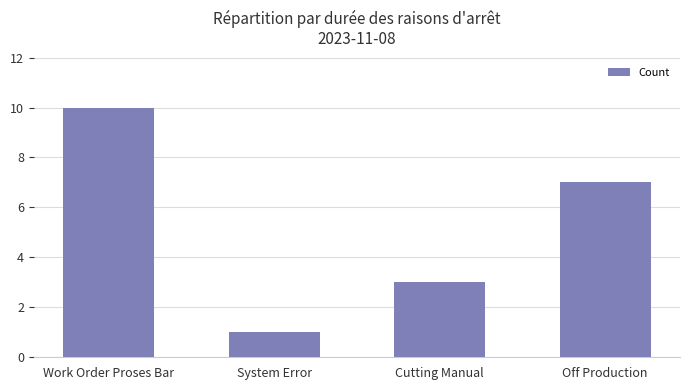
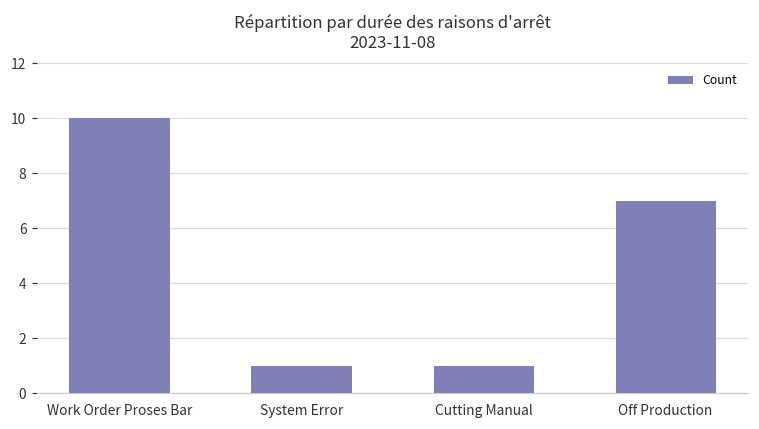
  {
    "Work Order Proses Bar": 10,
    "System Error": 1,
-   "Cutting Manual": 3,
+   "Cutting Manual": 1,
    "Off Production": 7
  }
